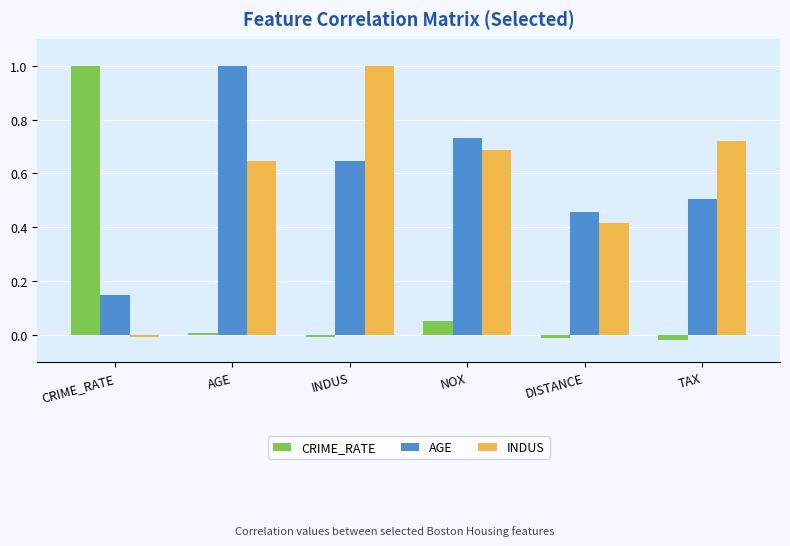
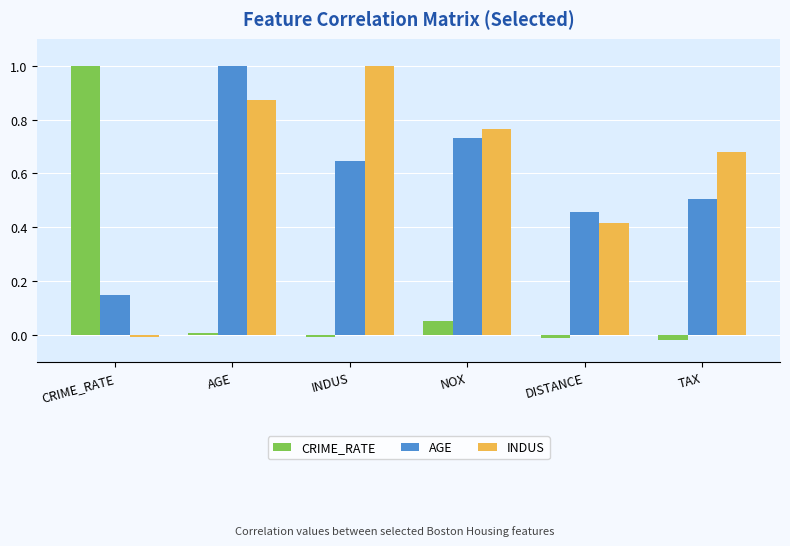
  {
    "CRIME_RATE": {
      "CRIME_RATE": 1.00,
      "NOX": 0.05,
      "TAX": -0.02
    },
    "AGE": {
      "CRIME_RATE": 0.15,
      "AGE": 1.00,
      "INDUS": 0.64,
      "NOX": 0.73,
      "DISTANCE": 0.46,
      "TAX": 0.51
    },
    "INDUS": {
-     "AGE": 0.64,
+     "AGE": 0.87,
      "INDUS": 1.00,
-     "NOX": 0.69,
+     "NOX": 0.76,
      "DISTANCE": 0.41,
-     "TAX": 0.72
+     "TAX": 0.68
    }
  }
